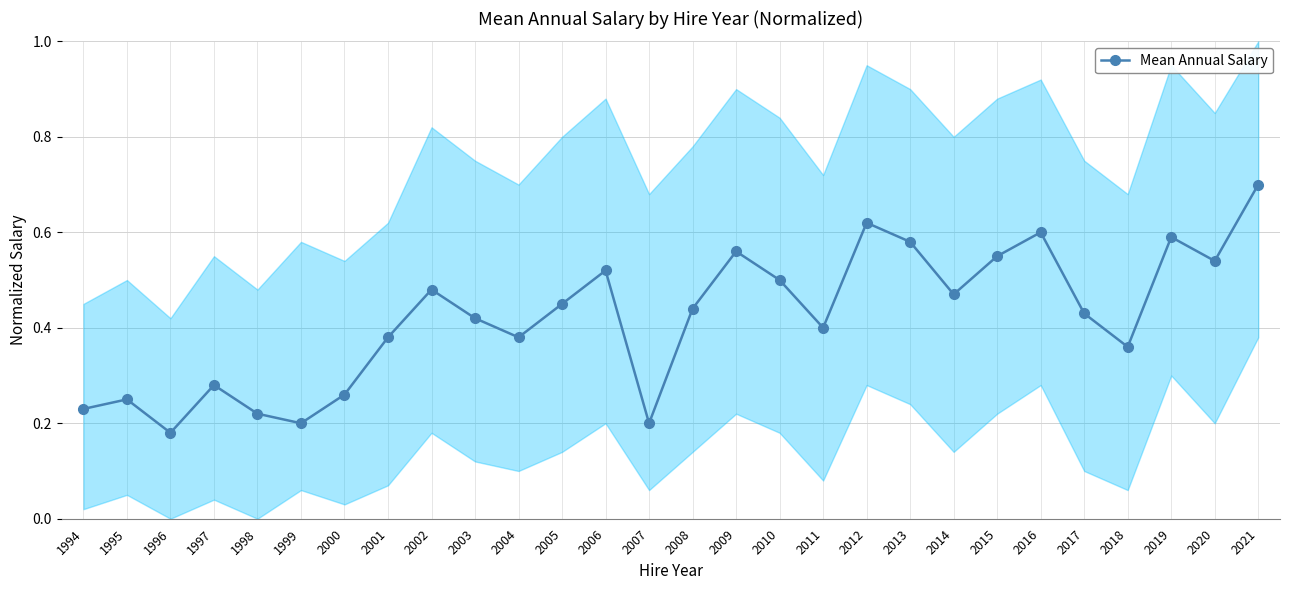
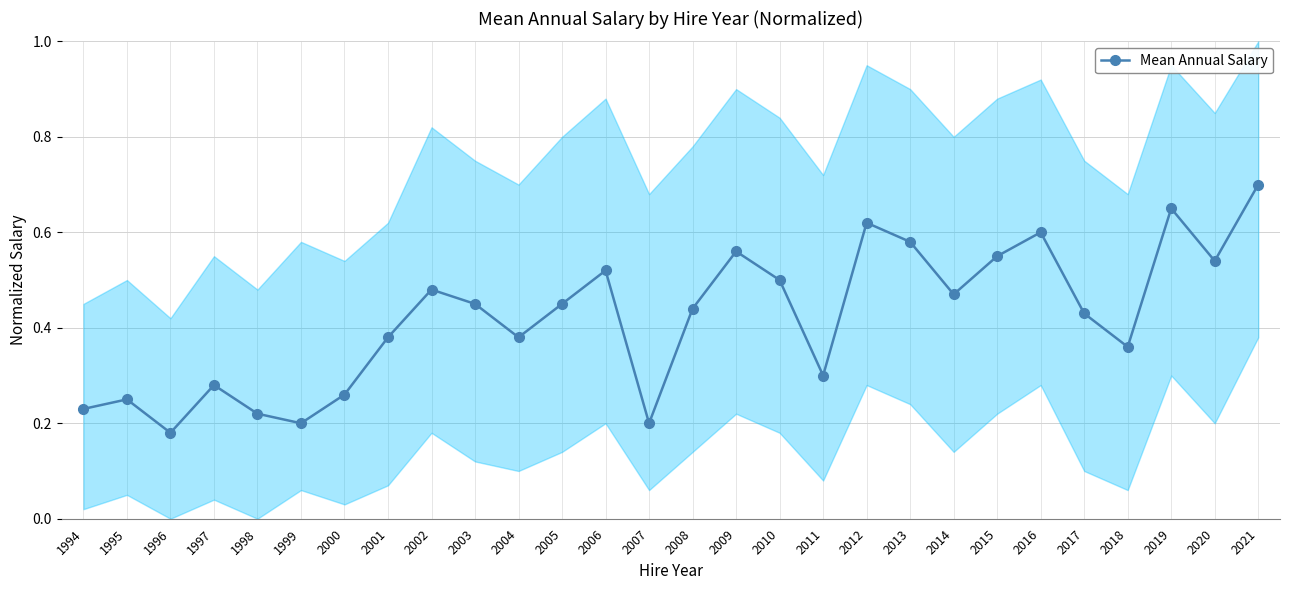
  {
    "Mean Annual Salary": {
      "1994": 0.23,
      "1995": 0.25,
      "1996": 0.18,
      "1997": 0.28,
      "1998": 0.22,
      "1999": 0.20,
      "2000": 0.26,
      "2001": 0.38,
      "2002": 0.48,
-     "2003": 0.42,
+     "2003": 0.45,
      "2004": 0.38,
      "2005": 0.45,
      "2006": 0.52,
      "2007": 0.20,
      "2008": 0.44,
      "2009": 0.56,
      "2010": 0.50,
-     "2011": 0.4,
+     "2011": 0.3,
      "2012": 0.62,
      "2013": 0.58,
      "2014": 0.47,
      "2015": 0.55,
      "2016": 0.60,
      "2017": 0.43,
      "2018": 0.36,
-     "2019": 0.59,
+     "2019": 0.65,
      "2020": 0.54,
      "2021": 0.70
    }
  }
